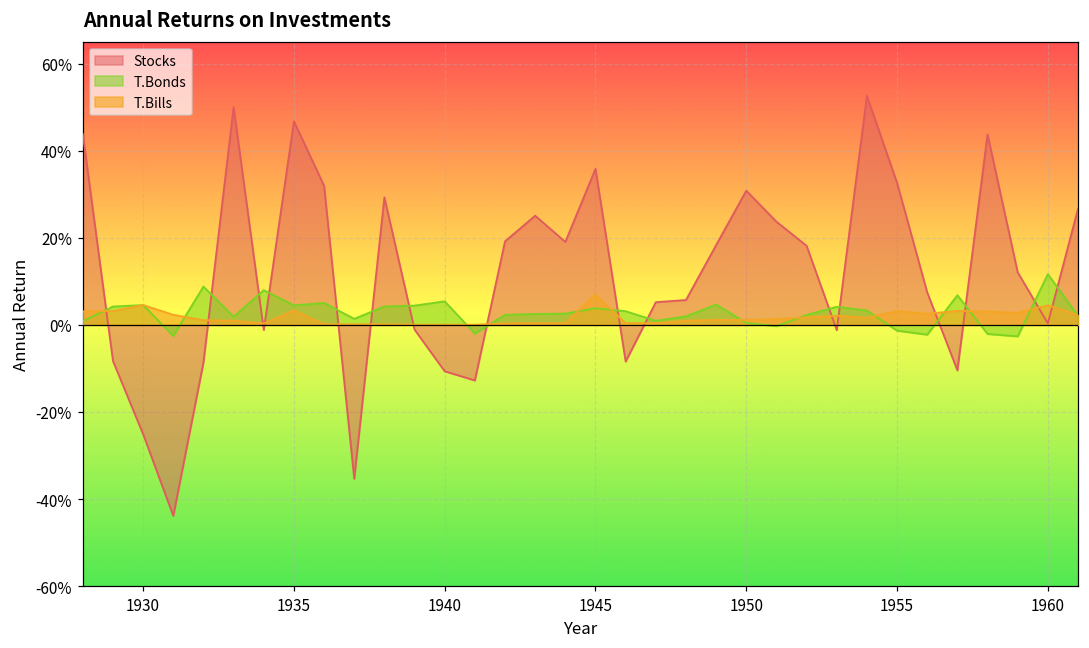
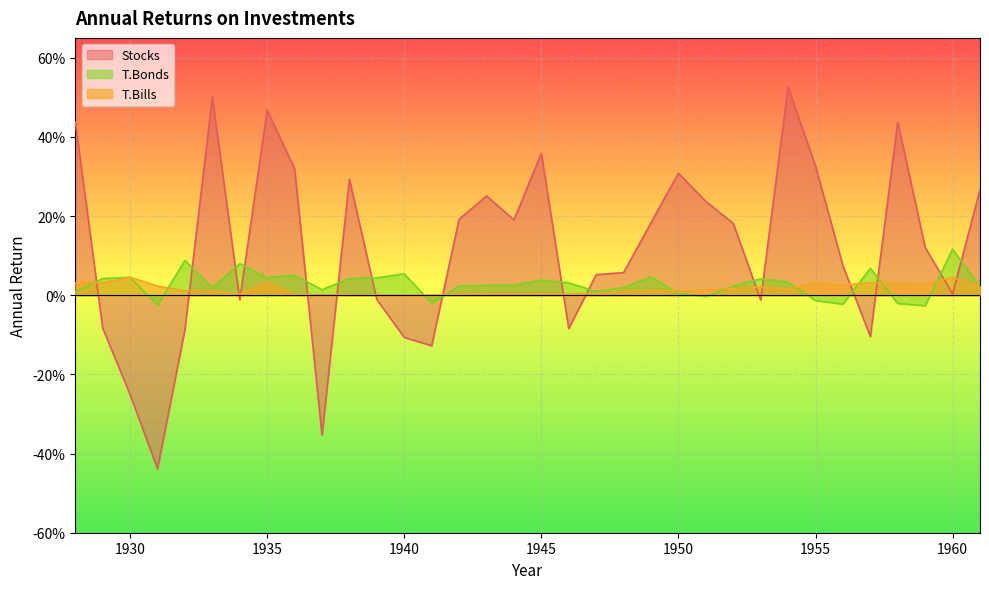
  {
    "T.Bills": {
      "1935": "3%",
-     "1945": "7%",
+     "1945": "0%",
      "1950": "1%",
      "1955": "3%",
      "1960": "4%"
    }
  }
